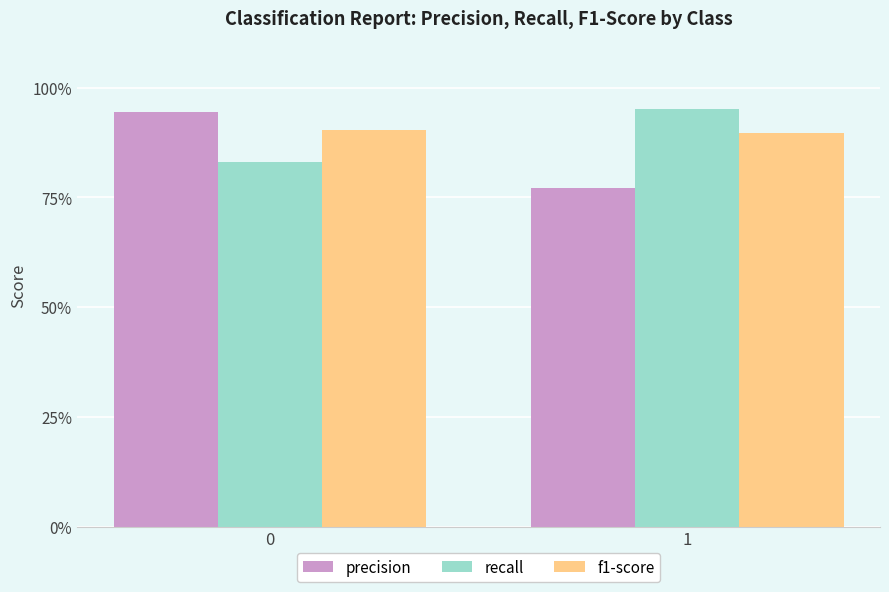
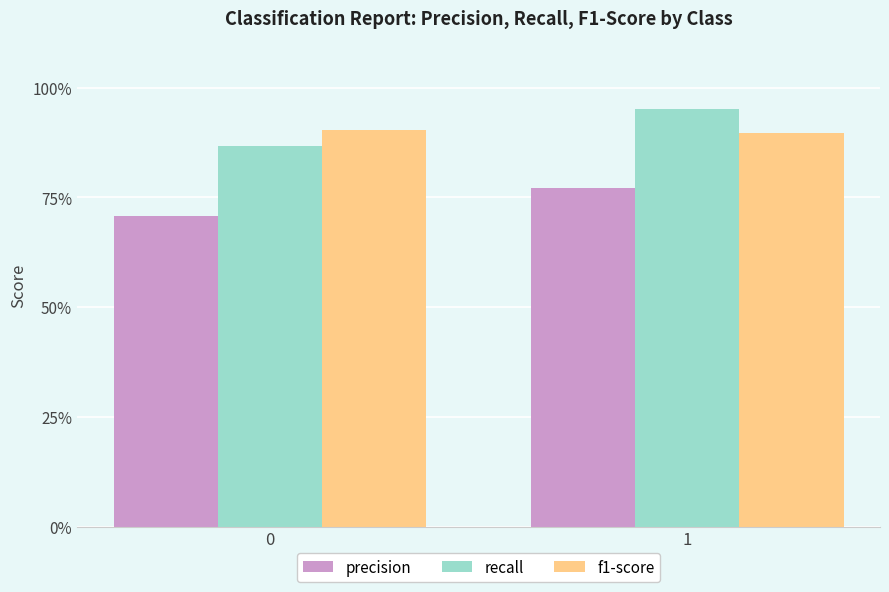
  {
    "precision": {
-     "0": "94%",
+     "0": "71%",
      "1": "77%"
    },
    "recall": {
-     "0": "83%",
+     "0": "87%",
      "1": "95%"
    },
    "f1-score": {
      "0": "90%",
      "1": "90%"
    }
  }
